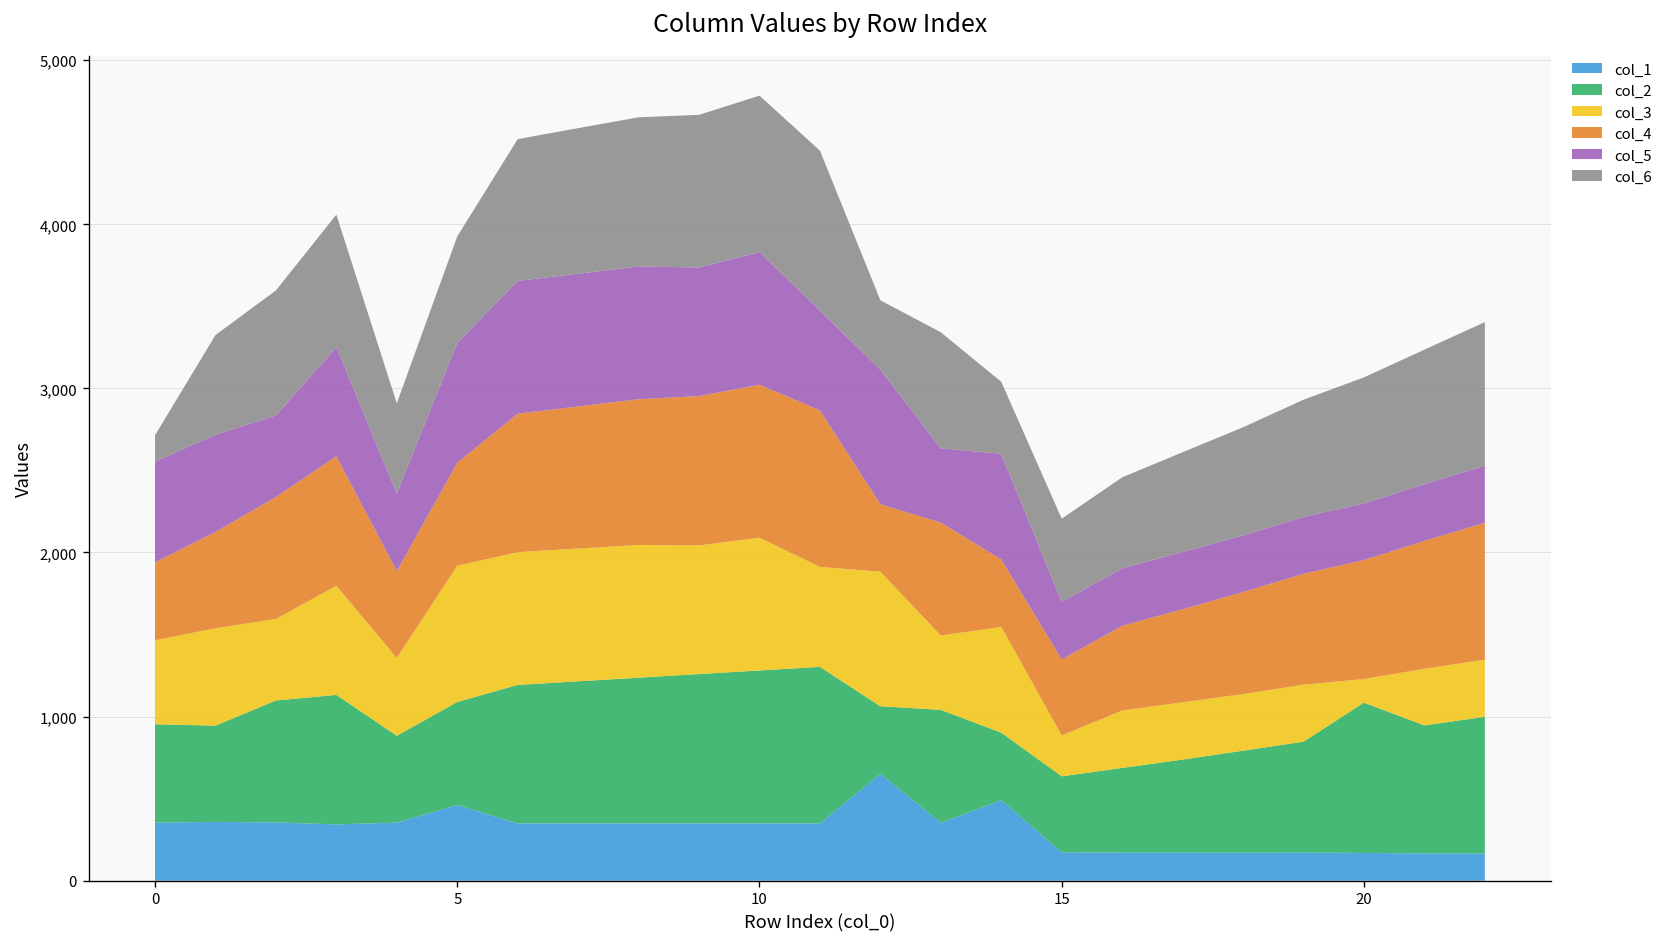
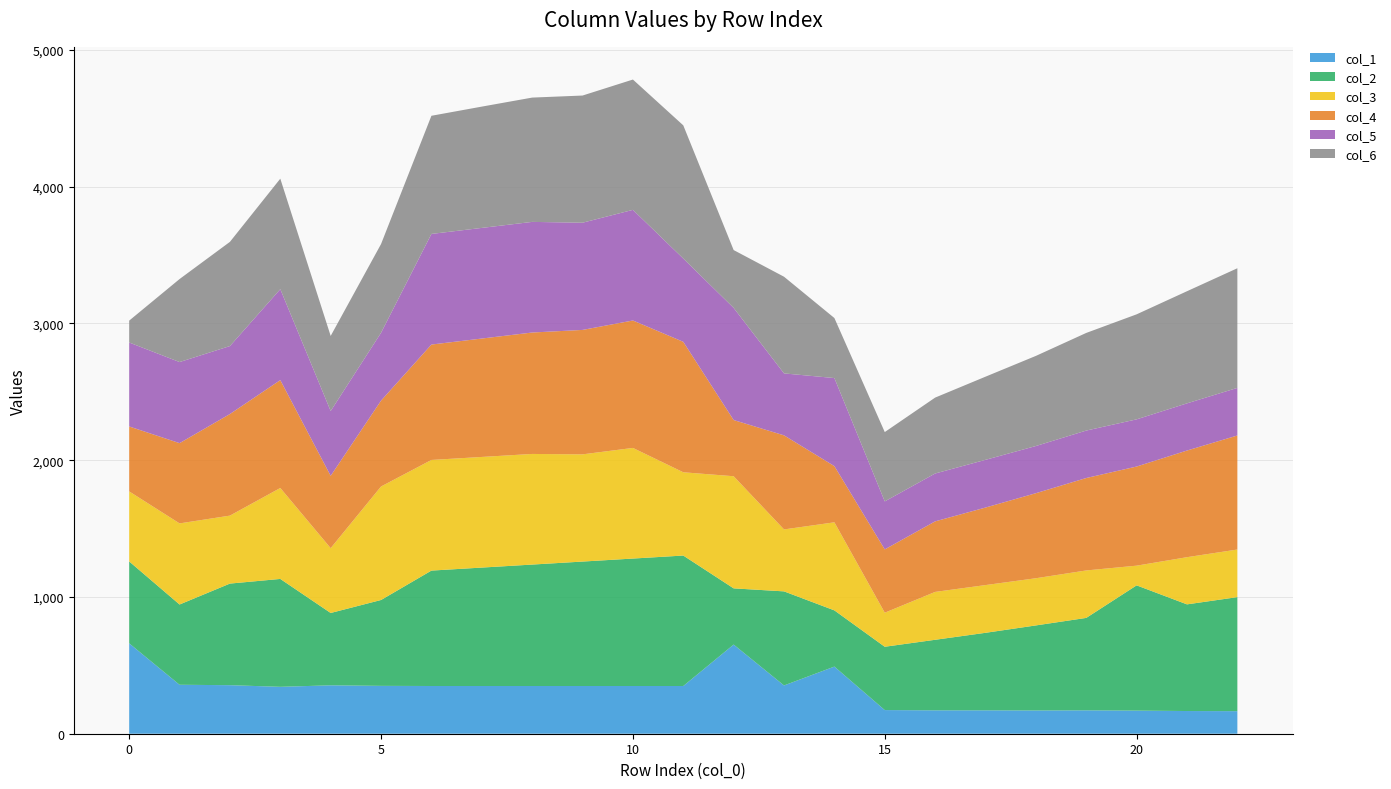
  {
    "col_1": {
-     "0": 350,
-     "5": 460,
+     "0": 660,
+     "5": 350,
      "10": 350,
      "15": 170,
      "20": 170
    },
    "col_2": {
      "0": 600,
      "5": 630,
      "10": 930,
      "15": 460,
      "20": 920
    },
    "col_3": {
      "0": 510,
      "5": 830,
      "10": 810,
      "15": 250,
      "20": 140
    },
    "col_4": {
      "0": 480,
      "5": 630,
      "10": 930,
      "15": 460,
      "20": 730
    },
    "col_5": {
      "0": 610,
-     "5": 730,
+     "5": 500,
      "10": 810,
      "15": 350,
      "20": 350
    },
    "col_6": {
      "0": 160,
      "5": 650,
      "10": 950,
      "15": 510,
      "20": 770
    }
  }
